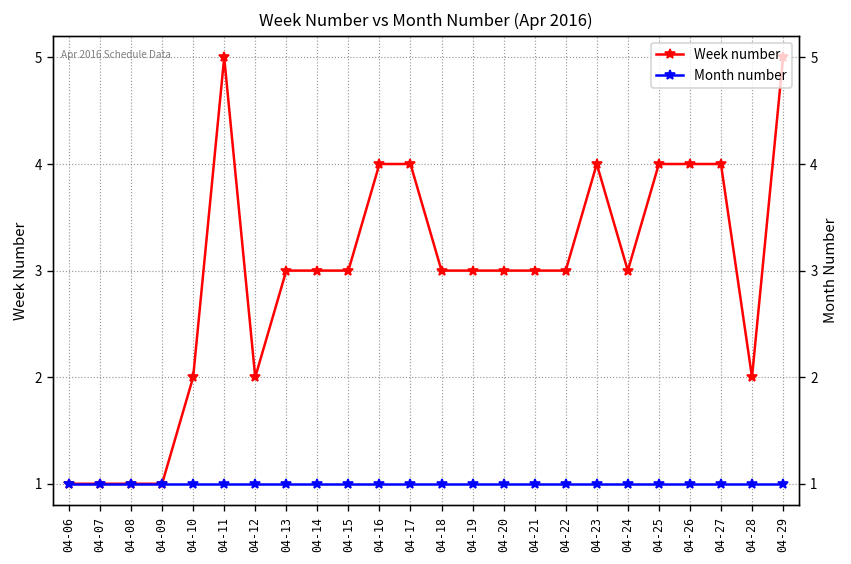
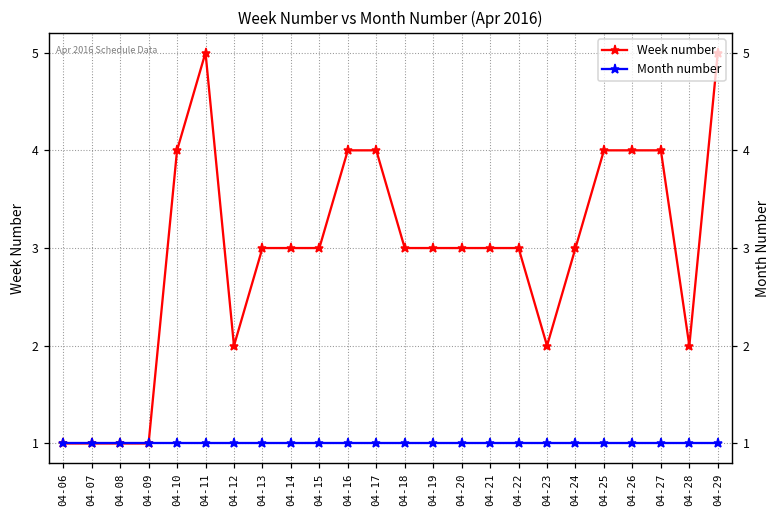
  {
    "Week number": {
-     "04-10": 2,
+     "04-10": 4,
      "04-11": 5,
      "04-12": 2,
      "04-13": 3,
      "04-14": 3,
      "04-15": 3,
      "04-16": 4,
      "04-17": 4,
      "04-18": 3,
      "04-19": 3,
      "04-20": 3,
      "04-21": 3,
      "04-22": 3,
-     "04-23": 4,
+     "04-23": 2,
      "04-24": 3,
      "04-25": 4,
      "04-26": 4,
      "04-27": 4,
      "04-28": 2
    },
    "Month number": {
      "04-10": 1,
      "04-11": 1,
      "04-12": 1,
      "04-13": 1,
      "04-14": 1,
      "04-15": 1,
      "04-16": 1,
      "04-17": 1,
      "04-18": 1,
      "04-19": 1,
      "04-20": 1,
      "04-21": 1,
      "04-22": 1,
      "04-23": 1,
      "04-24": 1,
      "04-25": 1,
      "04-26": 1,
      "04-27": 1,
      "04-28": 1,
      "04-29": 1
    }
  }
